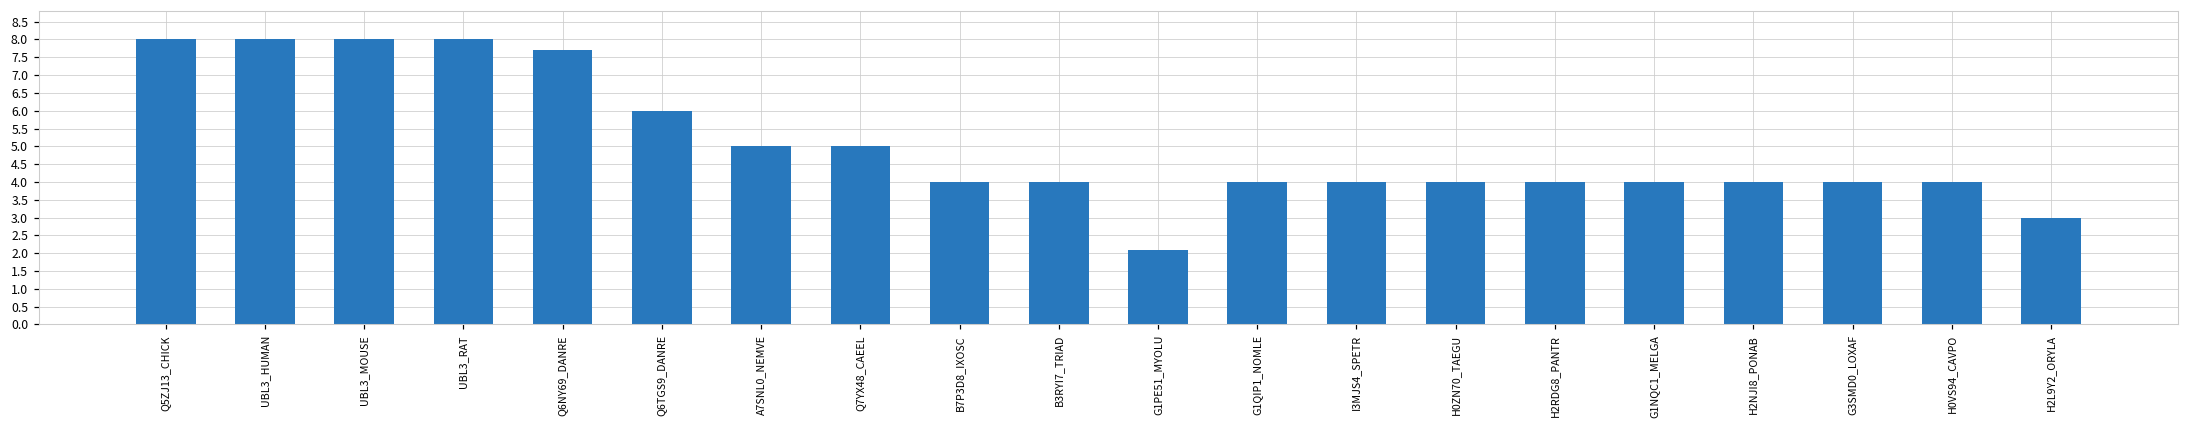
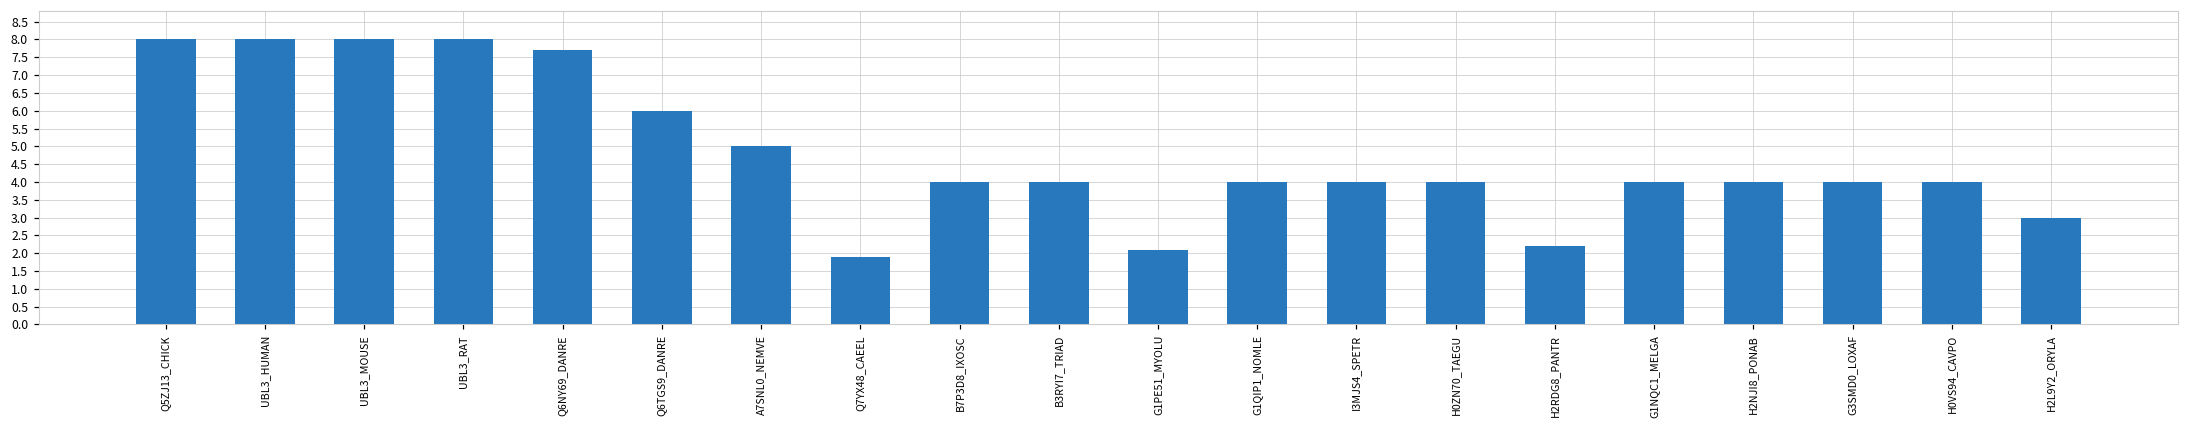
  {
    "Q5ZJ13_CHICK": 8.0,
    "UBL3_HUMAN": 8.0,
    "UBL3_MOUSE": 8.0,
    "UBL3_RAT": 8.0,
    "Q6NY69_DANRE": 7.7,
    "Q6TGS9_DANRE": 6.0,
    "A7SNL0_NEMVE": 5.0,
-   "Q7YX48_CAEEL": 5.0,
+   "Q7YX48_CAEEL": 1.9,
    "B7P3D8_IXOSC": 4.0,
    "B3RYI7_TRIAD": 4.0,
    "G1PE51_MYOLU": 2.1,
    "G1QIP1_NOMLE": 4.0,
    "I3MJS4_SPETR": 4.0,
    "H0ZN70_TAEGU": 4.0,
-   "H2RDG8_PANTR": 4.0,
+   "H2RDG8_PANTR": 2.2,
    "G1NQC1_MELGA": 4.0,
    "H2NJI8_PONAB": 4.0,
    "G3SMD0_LOXAF": 4.0,
    "H0VS94_CAVPO": 4.0,
    "H2L9Y2_ORYLA": 3.0
  }
